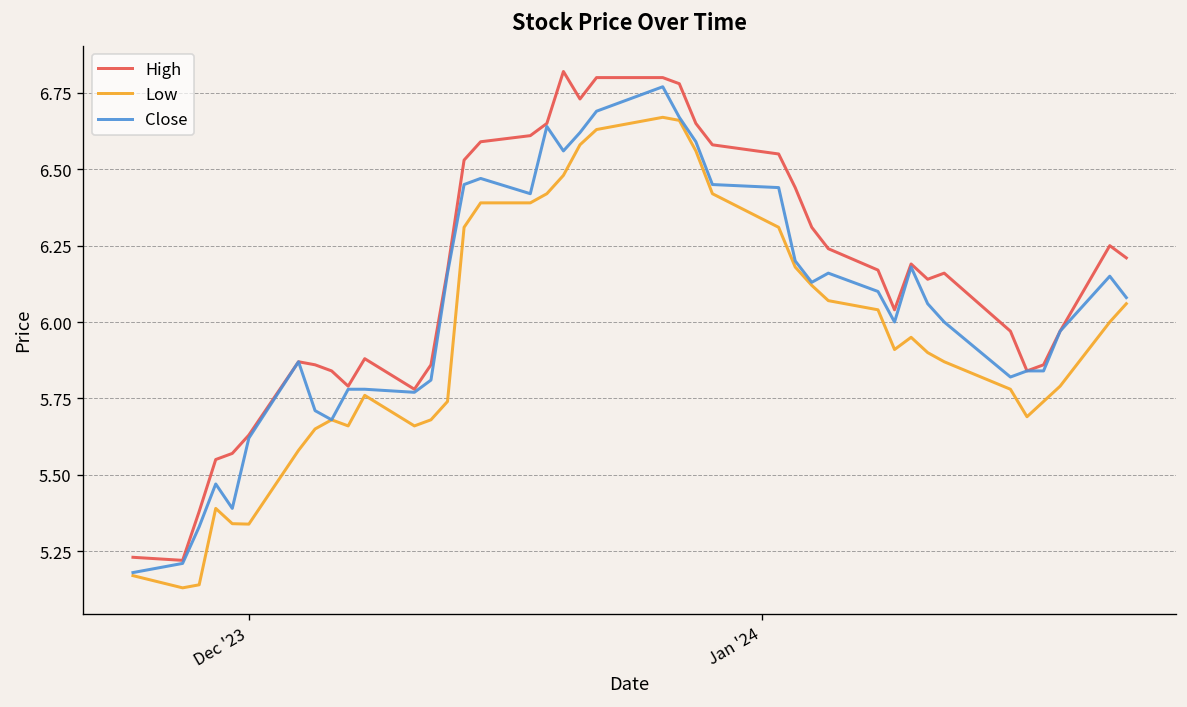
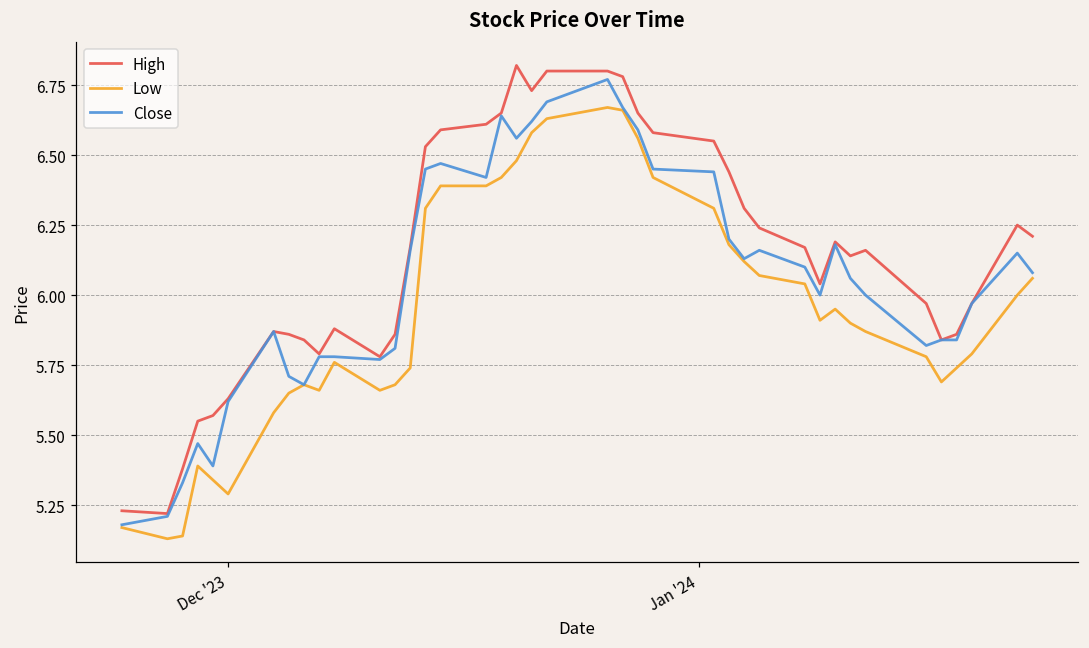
  {
    "Low": {
-     "Dec '23": 5.34
+     "Dec '23": 5.29
    }
  }
